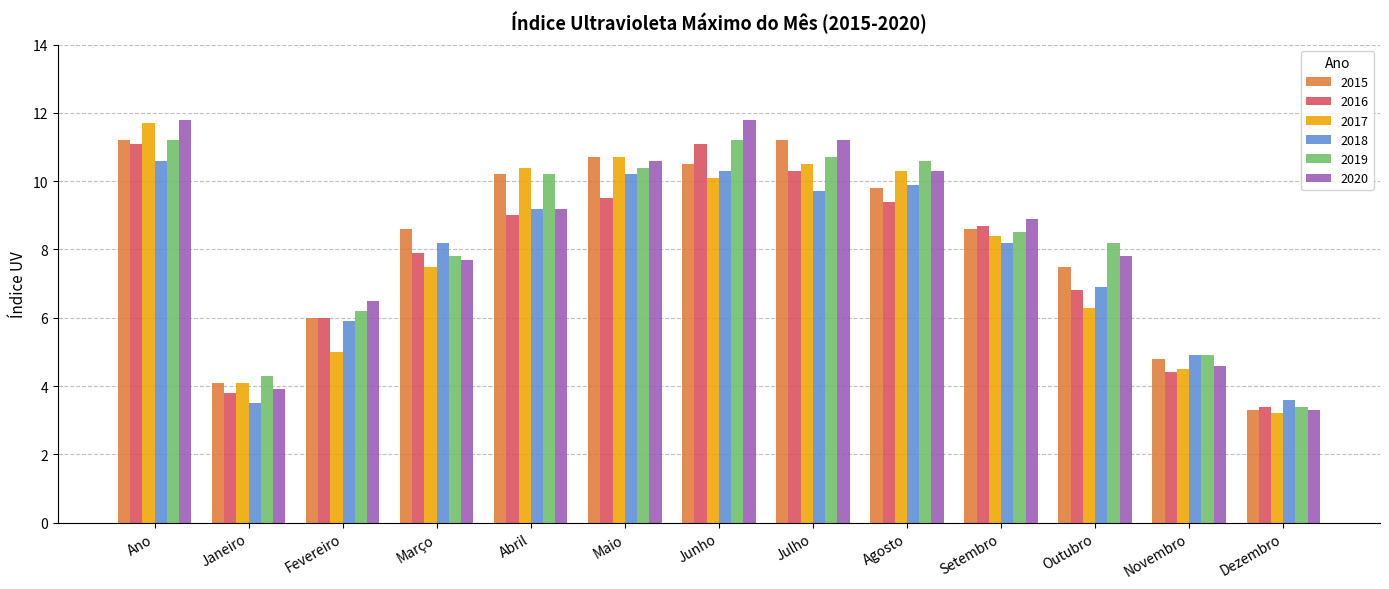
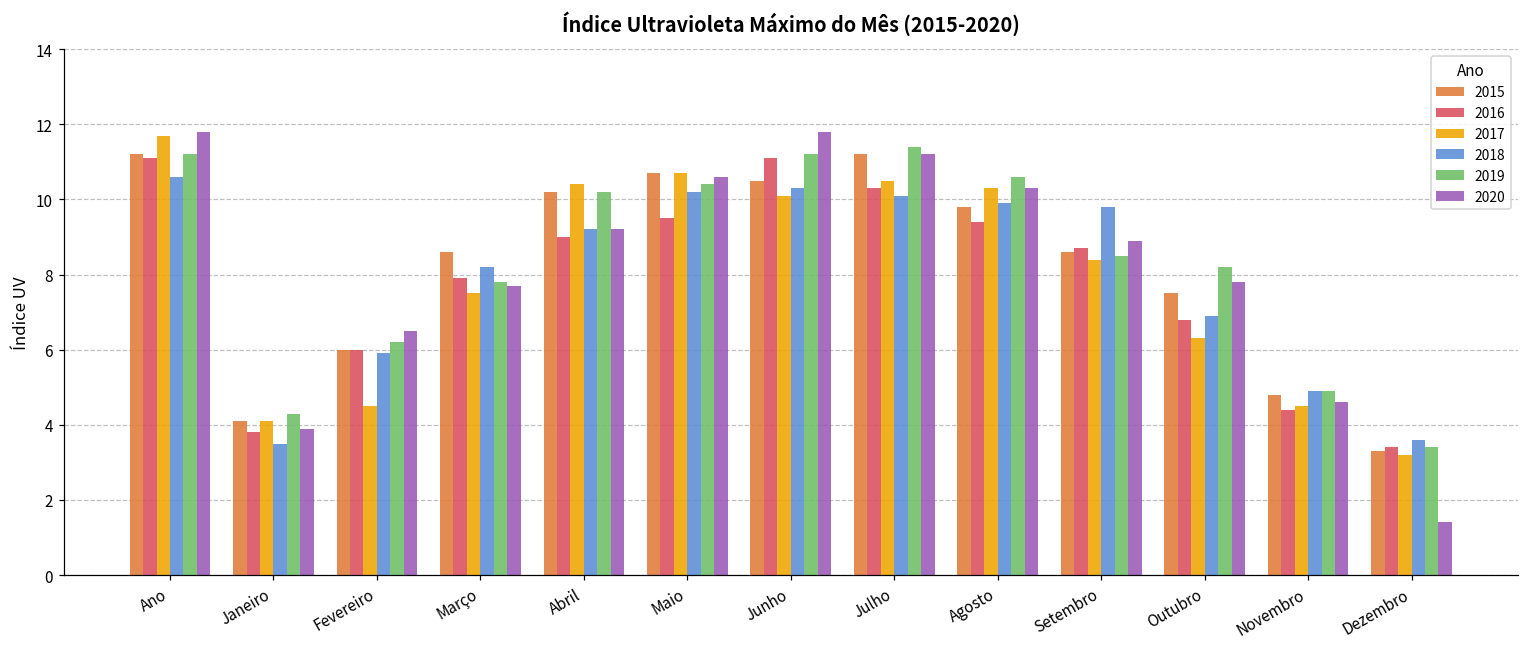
  {
    "2017": {
      "Ano": 11.7,
      "Janeiro": 4.1,
-     "Fevereiro": 5.0,
+     "Fevereiro": 4.5,
      "Março": 7.5,
      "Abril": 10.4,
      "Maio": 10.7,
      "Junho": 10.1,
      "Julho": 10.5,
      "Agosto": 10.3,
      "Setembro": 8.4,
      "Outubro": 6.3,
      "Novembro": 4.5,
      "Dezembro": 3.2
    },
    "2018": {
      "Ano": 10.6,
      "Janeiro": 3.5,
      "Fevereiro": 5.9,
      "Março": 8.2,
      "Abril": 9.2,
      "Maio": 10.2,
      "Junho": 10.3,
-     "Julho": 9.7,
+     "Julho": 10.1,
      "Agosto": 9.9,
-     "Setembro": 8.2,
+     "Setembro": 9.8,
      "Outubro": 6.9,
      "Novembro": 4.9,
      "Dezembro": 3.6
    },
    "2019": {
      "Ano": 11.2,
      "Janeiro": 4.3,
      "Fevereiro": 6.2,
      "Março": 7.8,
      "Abril": 10.2,
      "Maio": 10.4,
      "Junho": 11.2,
-     "Julho": 10.7,
+     "Julho": 11.4,
      "Agosto": 10.6,
      "Setembro": 8.5,
      "Outubro": 8.2,
      "Novembro": 4.9,
      "Dezembro": 3.4
    },
    "2020": {
      "Ano": 11.8,
      "Janeiro": 3.9,
      "Fevereiro": 6.5,
      "Março": 7.7,
      "Abril": 9.2,
      "Maio": 10.6,
      "Junho": 11.8,
      "Julho": 11.2,
      "Agosto": 10.3,
      "Setembro": 8.9,
      "Outubro": 7.8,
      "Novembro": 4.6,
-     "Dezembro": 3.3
+     "Dezembro": 1.4
    }
  }
